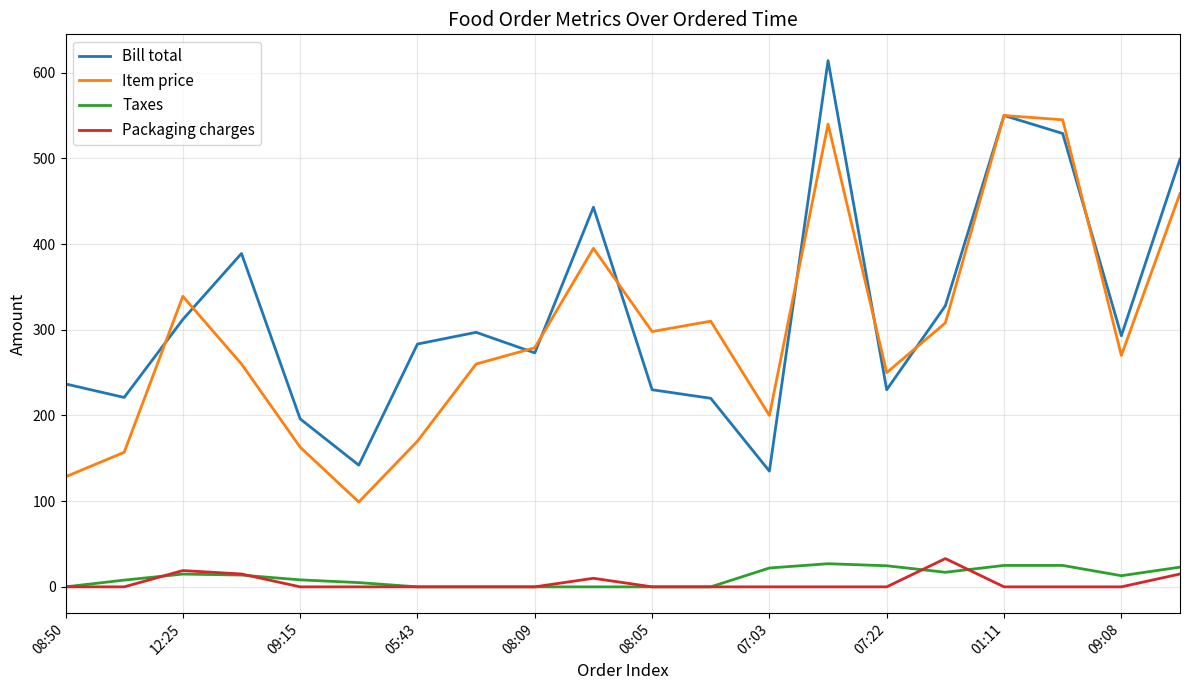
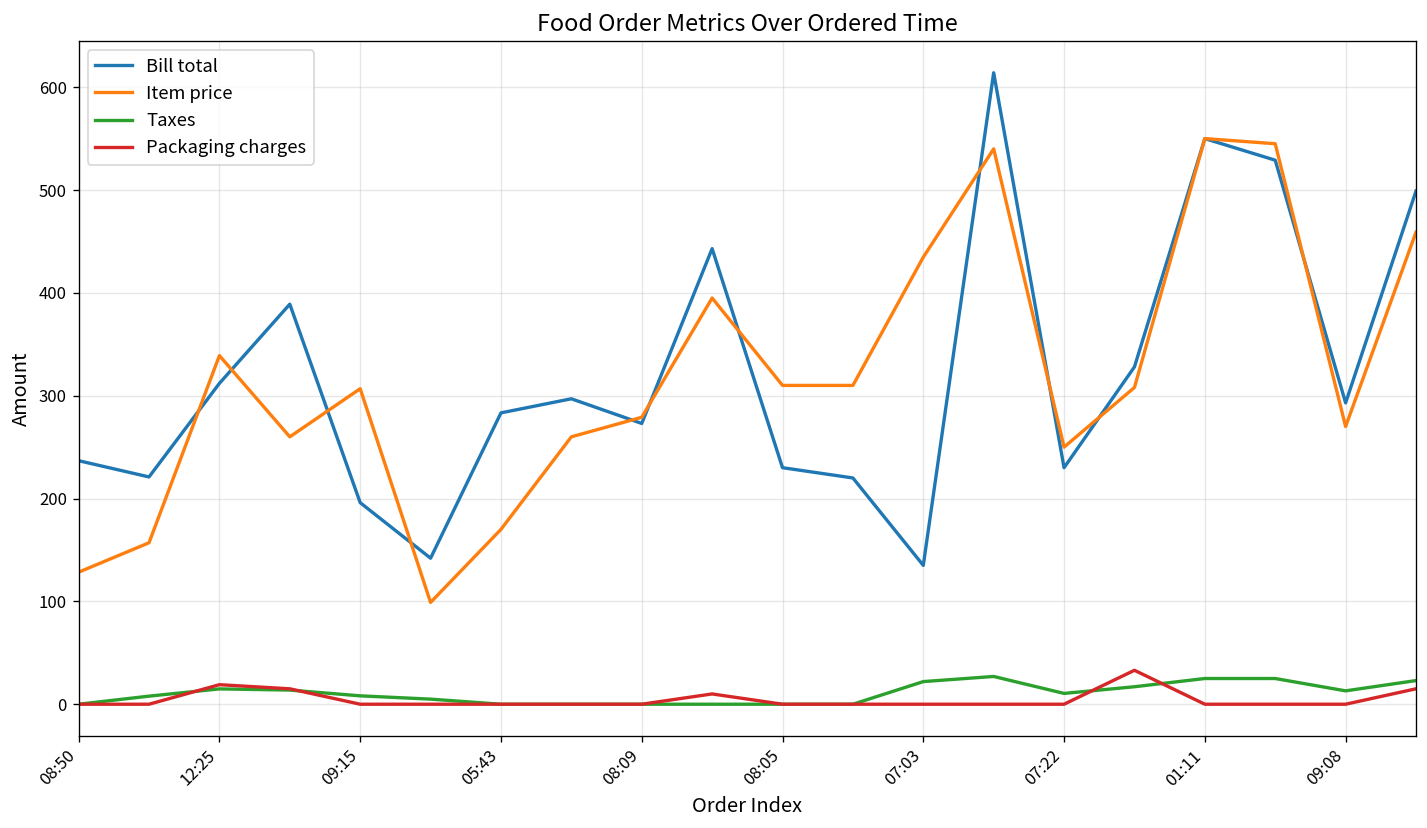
  {
    "Bill total": {
      "08:50": 240,
      "12:25": 310,
      "09:15": 200,
      "05:43": 280,
      "08:09": 270,
      "08:05": 230,
      "07:03": 140,
      "07:22": 230,
      "09:08": 290
    },
    "Item price": {
      "08:50": 130,
      "12:25": 340,
-     "09:15": 160,
+     "09:15": 310,
      "05:43": 170,
      "08:09": 280,
-     "08:05": 300,
-     "07:03": 200,
+     "08:05": 310,
+     "07:03": 430,
      "07:22": 250,
      "09:08": 270
    },
    "Taxes": {
      "12:25": 10,
      "09:15": 10,
      "07:03": 20,
-     "07:22": 20,
+     "07:22": 10,
      "01:11": 30,
      "09:08": 10
    },
    "Packaging charges": {
      "12:25": 20,
      "09:15": 0,
      "07:03": 0,
      "07:22": 0,
      "01:11": 0,
      "09:08": 0
    }
  }
